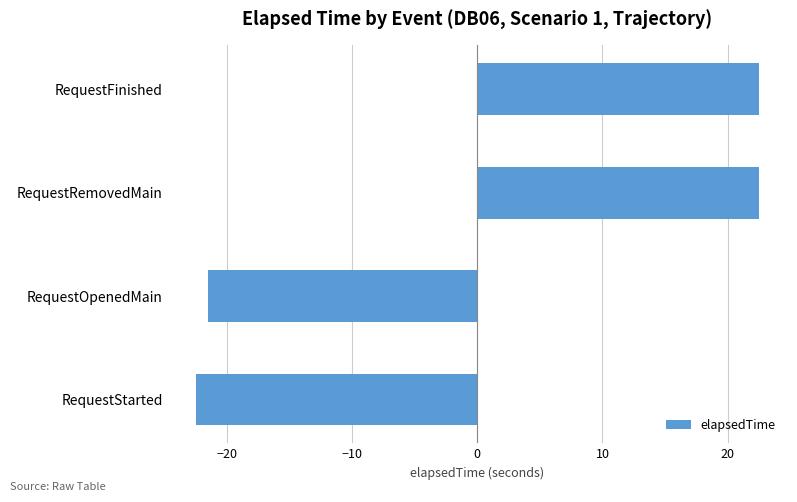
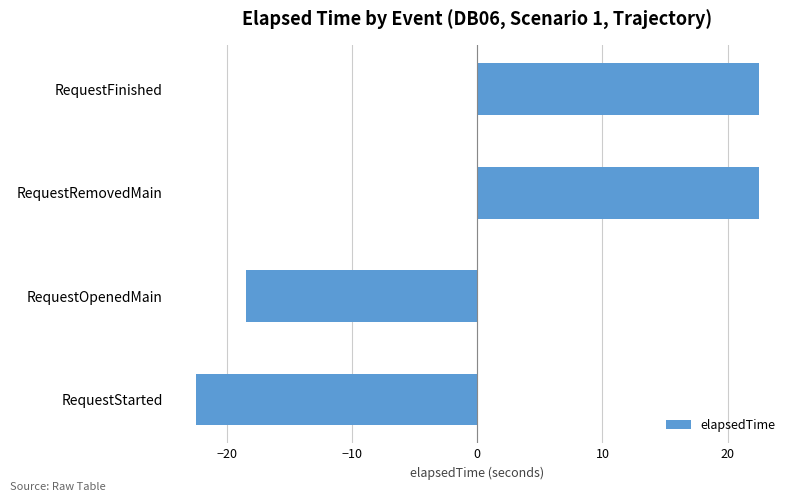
  {
    "RequestFinished": 22.5,
    "RequestRemovedMain": 22.5,
-   "RequestOpenedMain": -21.5,
+   "RequestOpenedMain": -18.5,
    "RequestStarted": -22.5
  }
